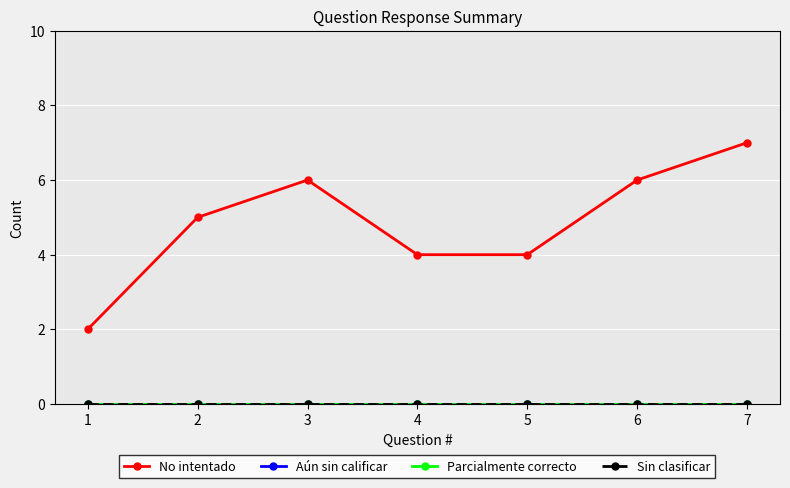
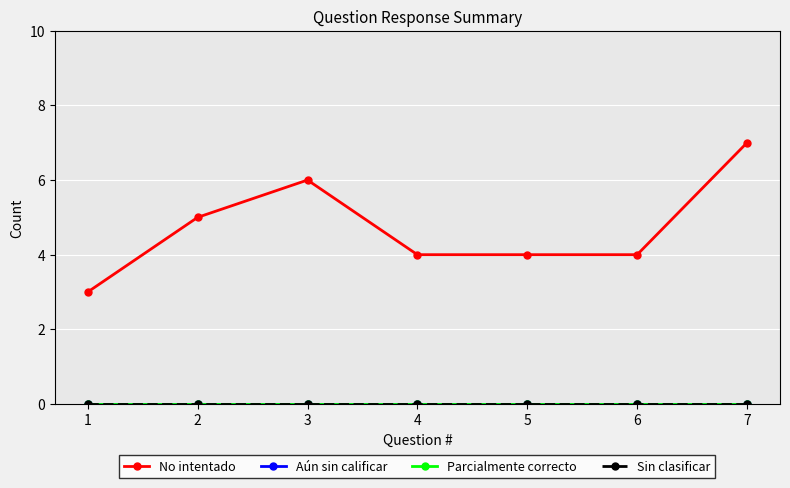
  {
    "No intentado": {
-     "1": 2,
+     "1": 3,
      "2": 5,
      "3": 6,
      "4": 4,
      "5": 4,
-     "6": 6,
+     "6": 4,
      "7": 7
    },
    "Sin clasificar": {
      "1": 0,
      "2": 0,
      "3": 0,
      "4": 0,
      "5": 0,
      "6": 0,
      "7": 0
    }
  }
